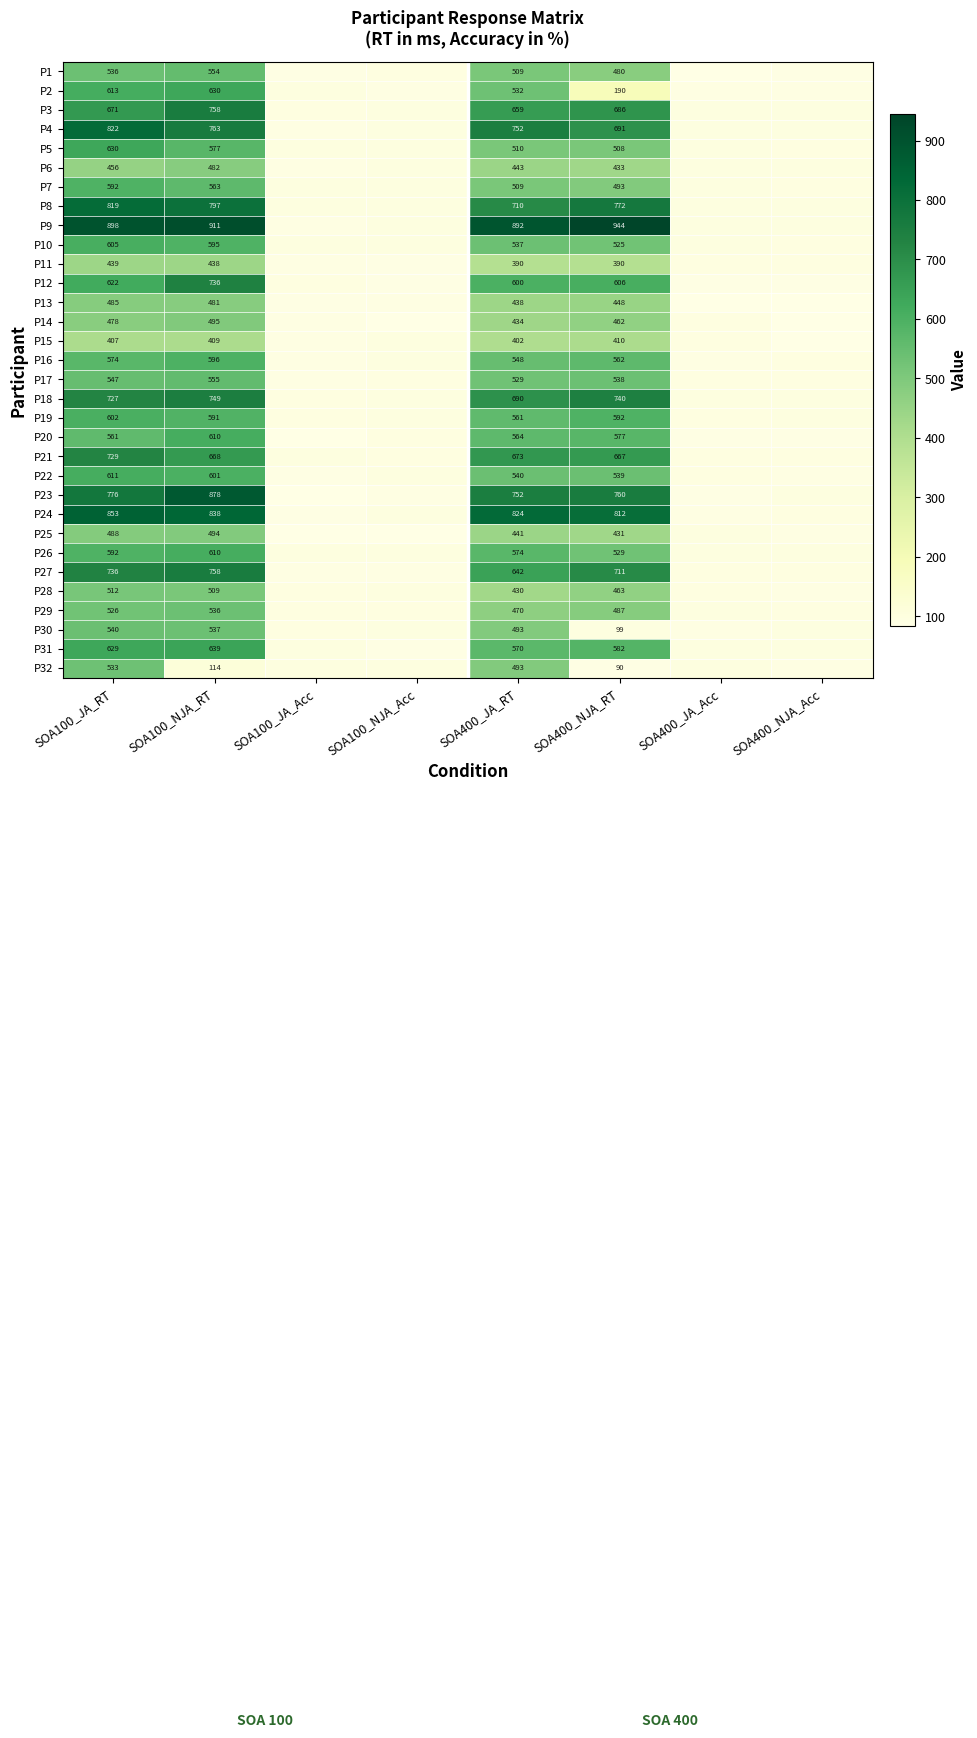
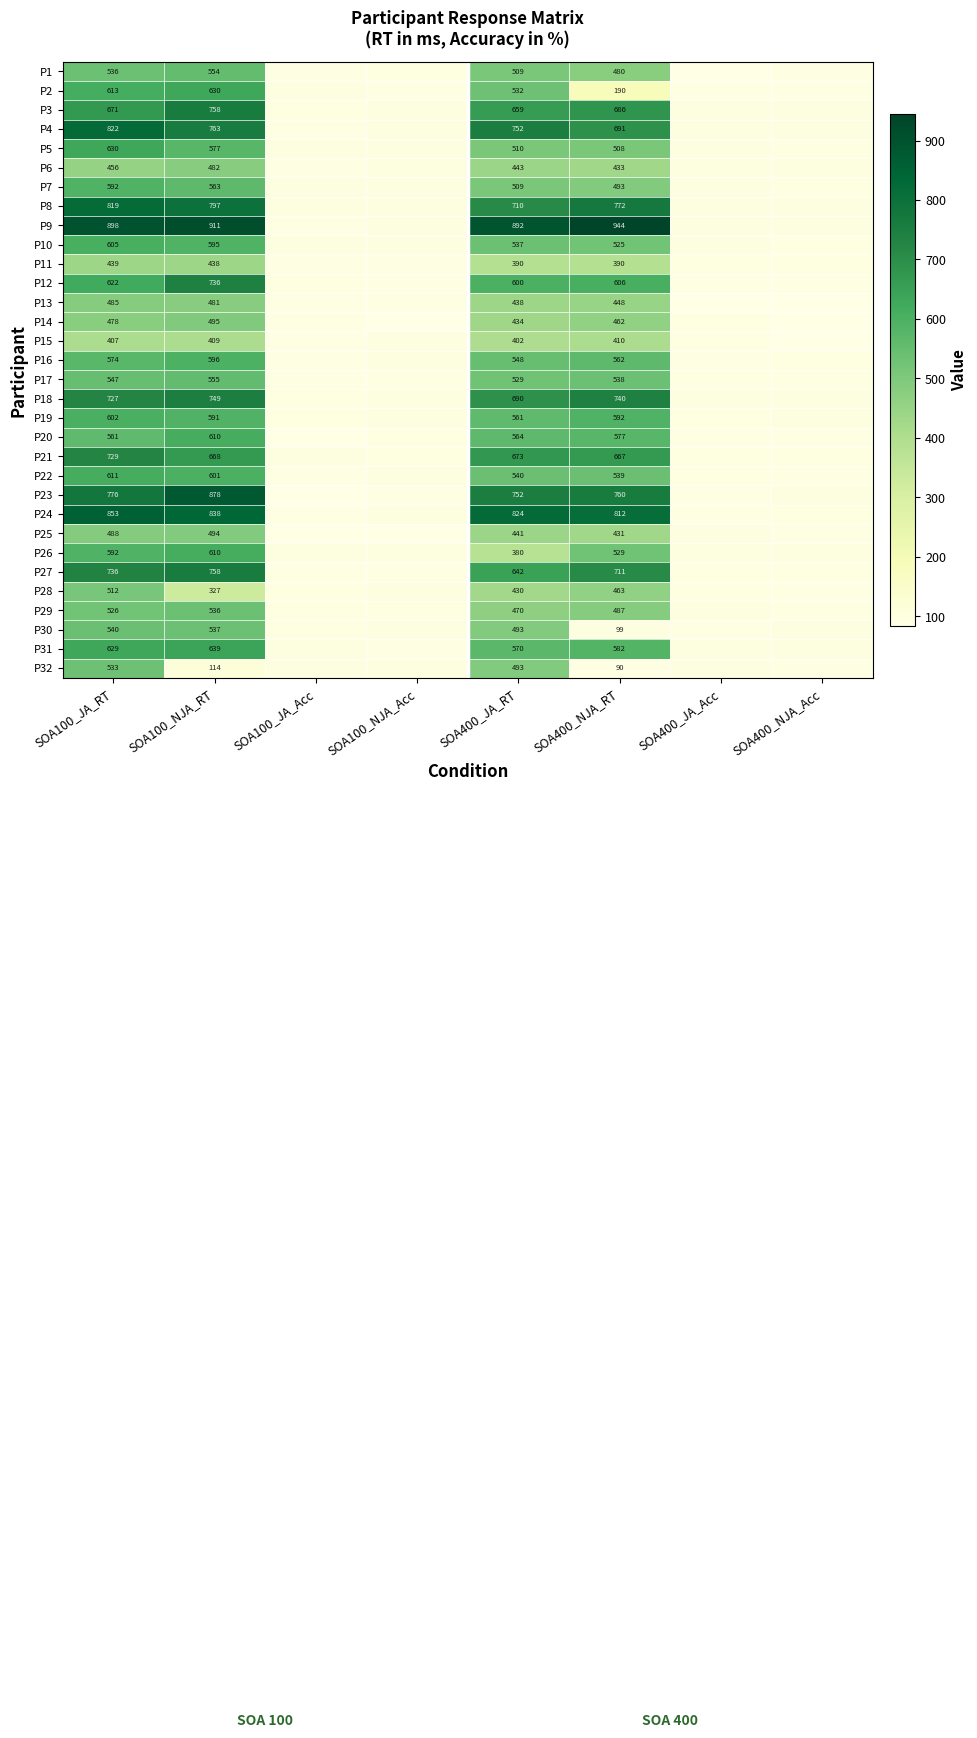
  {
    "P1": {
      "SOA100_JA_RT": 536,
      "SOA100_NJA_RT": 554,
      "SOA400_JA_RT": 509,
      "SOA400_NJA_RT": 480
    },
    "P2": {
      "SOA100_JA_RT": 613,
      "SOA100_NJA_RT": 630,
      "SOA400_JA_RT": 532,
      "SOA400_NJA_RT": 190
    },
    "P3": {
      "SOA100_JA_RT": 671,
      "SOA100_NJA_RT": 758,
      "SOA400_JA_RT": 659,
      "SOA400_NJA_RT": 686
    },
    "P4": {
      "SOA100_JA_RT": 822,
      "SOA100_NJA_RT": 763,
      "SOA400_JA_RT": 752,
      "SOA400_NJA_RT": 691
    },
    "P5": {
      "SOA100_JA_RT": 630,
      "SOA100_NJA_RT": 577,
      "SOA400_JA_RT": 510,
      "SOA400_NJA_RT": 508
    },
    "P6": {
      "SOA100_JA_RT": 456,
      "SOA100_NJA_RT": 482,
      "SOA400_JA_RT": 443,
      "SOA400_NJA_RT": 433
    },
    "P7": {
      "SOA100_JA_RT": 592,
      "SOA100_NJA_RT": 563,
      "SOA400_JA_RT": 509,
      "SOA400_NJA_RT": 493
    },
    "P8": {
      "SOA100_JA_RT": 819,
      "SOA100_NJA_RT": 797,
      "SOA400_JA_RT": 710,
      "SOA400_NJA_RT": 772
    },
    "P9": {
      "SOA100_JA_RT": 898,
      "SOA100_NJA_RT": 911,
      "SOA400_JA_RT": 892,
      "SOA400_NJA_RT": 944
    },
    "P10": {
      "SOA100_JA_RT": 605,
      "SOA100_NJA_RT": 595,
      "SOA400_JA_RT": 537,
      "SOA400_NJA_RT": 525
    },
    "P11": {
      "SOA100_JA_RT": 439,
      "SOA100_NJA_RT": 438,
      "SOA400_JA_RT": 390,
      "SOA400_NJA_RT": 390
    },
    "P12": {
      "SOA100_JA_RT": 622,
      "SOA100_NJA_RT": 736,
      "SOA400_JA_RT": 600,
      "SOA400_NJA_RT": 606
    },
    "P13": {
      "SOA100_JA_RT": 485,
      "SOA100_NJA_RT": 481,
      "SOA400_JA_RT": 438,
      "SOA400_NJA_RT": 448
    },
    "P14": {
      "SOA100_JA_RT": 478,
      "SOA100_NJA_RT": 495,
      "SOA400_JA_RT": 434,
      "SOA400_NJA_RT": 462
    },
    "P15": {
      "SOA100_JA_RT": 407,
      "SOA100_NJA_RT": 409,
      "SOA400_JA_RT": 402,
      "SOA400_NJA_RT": 410
    },
    "P16": {
      "SOA100_JA_RT": 574,
      "SOA100_NJA_RT": 596,
      "SOA400_JA_RT": 548,
      "SOA400_NJA_RT": 562
    },
    "P17": {
      "SOA100_JA_RT": 547,
      "SOA100_NJA_RT": 555,
      "SOA400_JA_RT": 529,
      "SOA400_NJA_RT": 538
    },
    "P18": {
      "SOA100_JA_RT": 727,
      "SOA100_NJA_RT": 749,
      "SOA400_JA_RT": 690,
      "SOA400_NJA_RT": 740
    },
    "P19": {
      "SOA100_JA_RT": 602,
      "SOA100_NJA_RT": 591,
      "SOA400_JA_RT": 561,
      "SOA400_NJA_RT": 592
    },
    "P20": {
      "SOA100_JA_RT": 561,
      "SOA100_NJA_RT": 610,
      "SOA400_JA_RT": 564,
      "SOA400_NJA_RT": 577
    },
    "P21": {
      "SOA100_JA_RT": 729,
      "SOA100_NJA_RT": 668,
      "SOA400_JA_RT": 673,
      "SOA400_NJA_RT": 667
    },
    "P22": {
      "SOA100_JA_RT": 611,
      "SOA100_NJA_RT": 601,
      "SOA400_JA_RT": 540,
      "SOA400_NJA_RT": 539
    },
    "P23": {
      "SOA100_JA_RT": 776,
      "SOA100_NJA_RT": 878,
      "SOA400_JA_RT": 752,
      "SOA400_NJA_RT": 760
    },
    "P24": {
      "SOA100_JA_RT": 853,
      "SOA100_NJA_RT": 838,
      "SOA400_JA_RT": 824,
      "SOA400_NJA_RT": 812
    },
    "P25": {
      "SOA100_JA_RT": 488,
      "SOA100_NJA_RT": 494,
      "SOA400_JA_RT": 441,
      "SOA400_NJA_RT": 431
    },
    "P26": {
      "SOA100_JA_RT": 592,
      "SOA100_NJA_RT": 610,
-     "SOA400_JA_RT": 574,
+     "SOA400_JA_RT": 380,
      "SOA400_NJA_RT": 529
    },
    "P27": {
      "SOA100_JA_RT": 736,
      "SOA100_NJA_RT": 758,
      "SOA400_JA_RT": 642,
      "SOA400_NJA_RT": 711
    },
    "P28": {
      "SOA100_JA_RT": 512,
-     "SOA100_NJA_RT": 509,
+     "SOA100_NJA_RT": 327,
      "SOA400_JA_RT": 430,
      "SOA400_NJA_RT": 463
    },
    "P29": {
      "SOA100_JA_RT": 526,
      "SOA100_NJA_RT": 536,
      "SOA400_JA_RT": 470,
      "SOA400_NJA_RT": 487
    },
    "P30": {
      "SOA100_JA_RT": 540,
      "SOA100_NJA_RT": 537,
      "SOA400_JA_RT": 493,
      "SOA400_NJA_RT": 99
    },
    "P31": {
      "SOA100_JA_RT": 629,
      "SOA100_NJA_RT": 639,
      "SOA400_JA_RT": 570,
      "SOA400_NJA_RT": 582
    },
    "P32": {
      "SOA100_JA_RT": 533,
      "SOA100_NJA_RT": 114,
      "SOA400_JA_RT": 493,
      "SOA400_NJA_RT": 90
    }
  }
